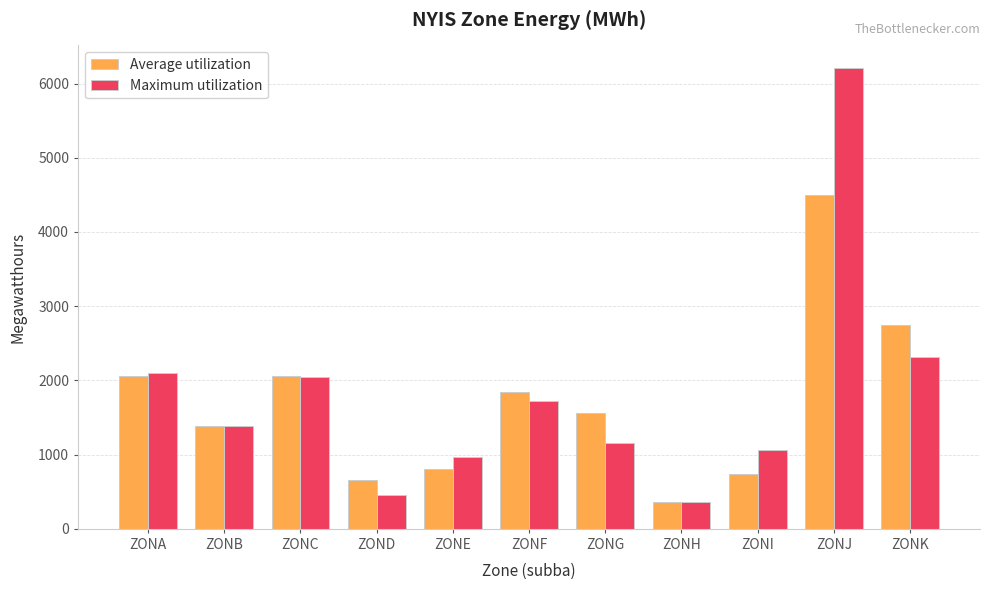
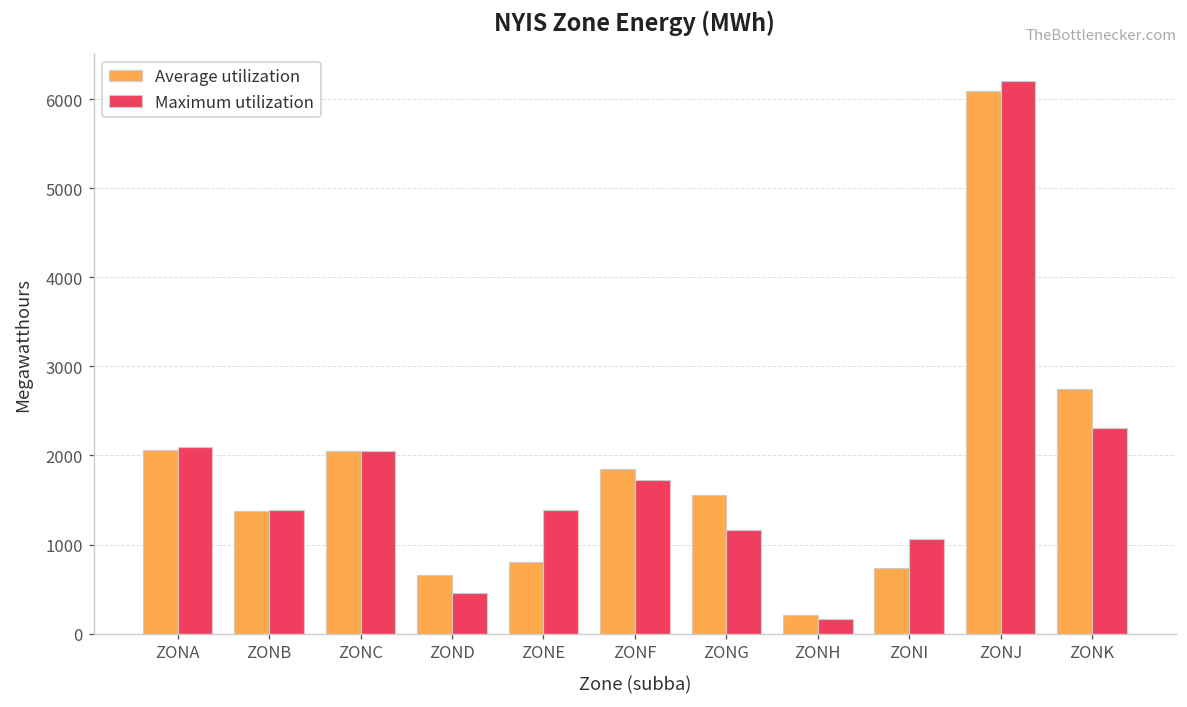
  {
    "Average utilization": {
      "ZONA": 2100,
      "ZONB": 1400,
      "ZONC": 2100,
      "ZOND": 700,
      "ZONE": 800,
      "ZONF": 1800,
      "ZONG": 1600,
-     "ZONH": 400,
+     "ZONH": 200,
      "ZONI": 700,
-     "ZONJ": 4500,
+     "ZONJ": 6100,
      "ZONK": 2700
    },
    "Maximum utilization": {
      "ZONA": 2100,
      "ZONB": 1400,
      "ZONC": 2100,
      "ZOND": 500,
-     "ZONE": 1000,
+     "ZONE": 1400,
      "ZONF": 1700,
      "ZONG": 1200,
-     "ZONH": 400,
+     "ZONH": 200,
      "ZONI": 1100,
      "ZONJ": 6200,
      "ZONK": 2300
    }
  }
